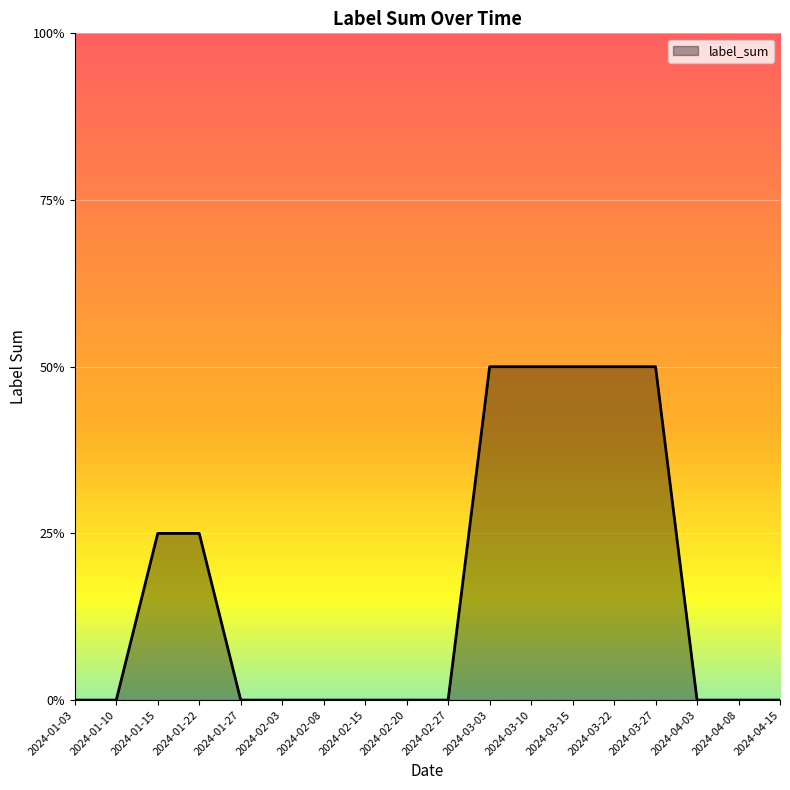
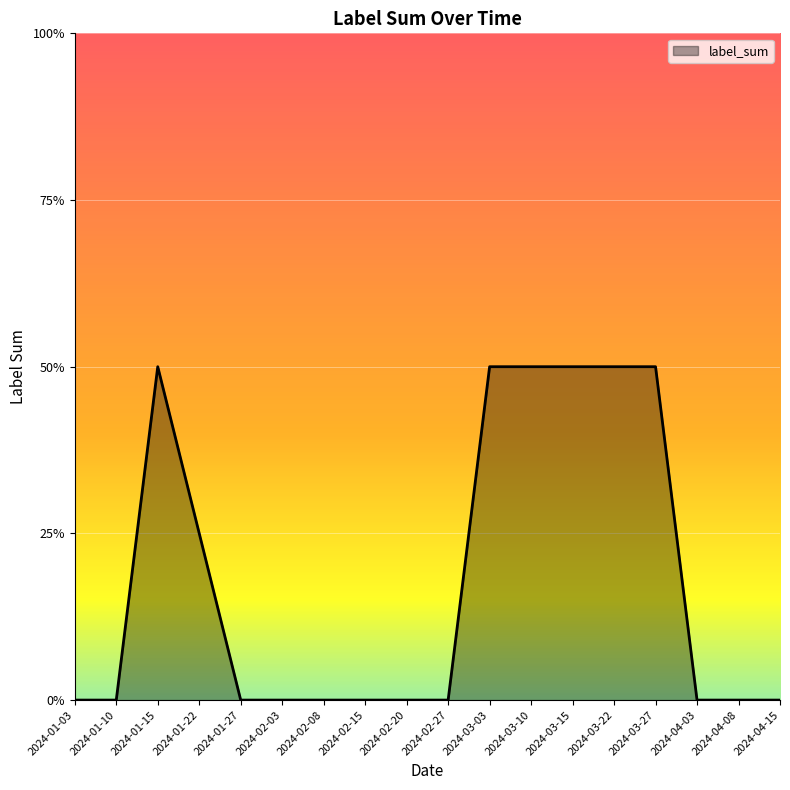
  {
    "2024-01-03": "0%",
    "2024-01-10": "0%",
-   "2024-01-15": "25%",
+   "2024-01-15": "50%",
    "2024-01-22": "25%",
    "2024-01-27": "0%",
    "2024-02-03": "0%",
    "2024-02-08": "0%",
    "2024-02-15": "0%",
    "2024-02-20": "0%",
    "2024-02-27": "0%",
    "2024-03-03": "50%",
    "2024-03-10": "50%",
    "2024-03-15": "50%",
    "2024-03-22": "50%",
    "2024-03-27": "50%",
    "2024-04-03": "0%",
    "2024-04-08": "0%",
    "2024-04-15": "0%"
  }
